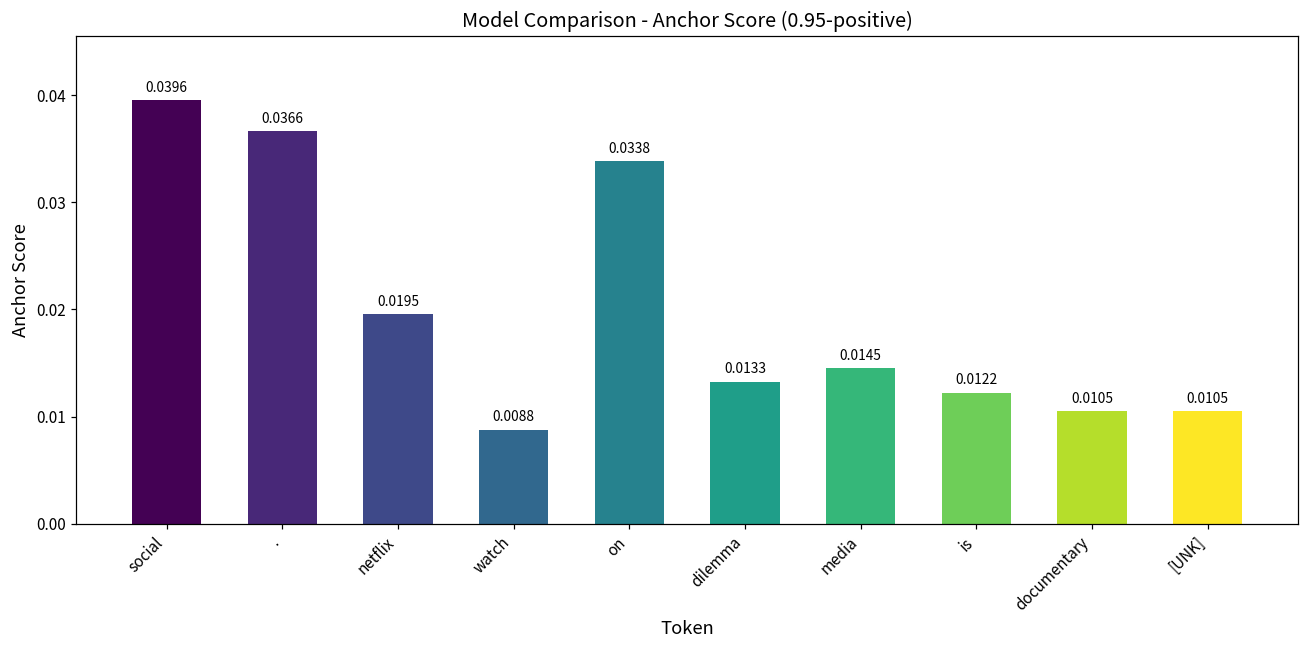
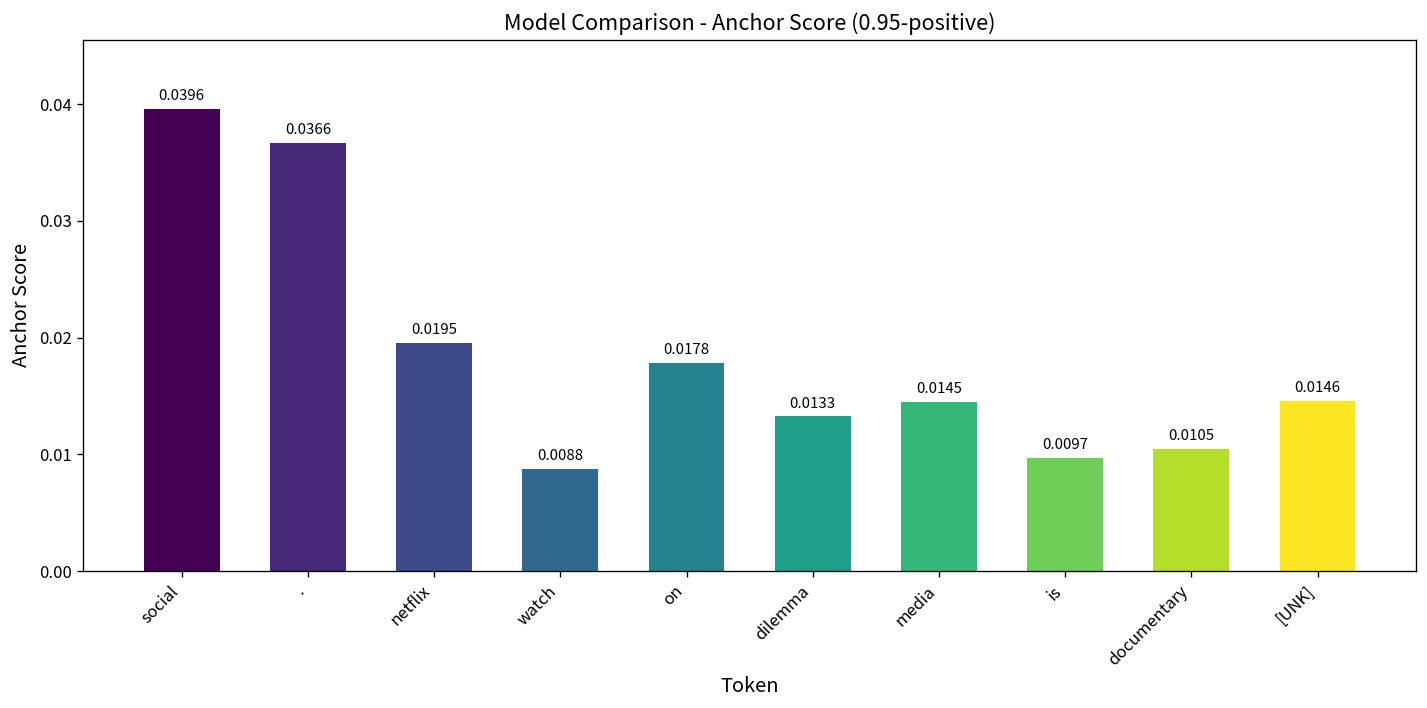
  {
    "social": 0.0396,
    ".": 0.0366,
    "netflix": 0.0195,
    "watch": 0.0088,
-   "on": 0.0338,
+   "on": 0.0178,
    "dilemma": 0.0133,
    "media": 0.0145,
-   "is": 0.0122,
+   "is": 0.0097,
    "documentary": 0.0105,
-   "[UNK]": 0.0105
+   "[UNK]": 0.0146
  }
